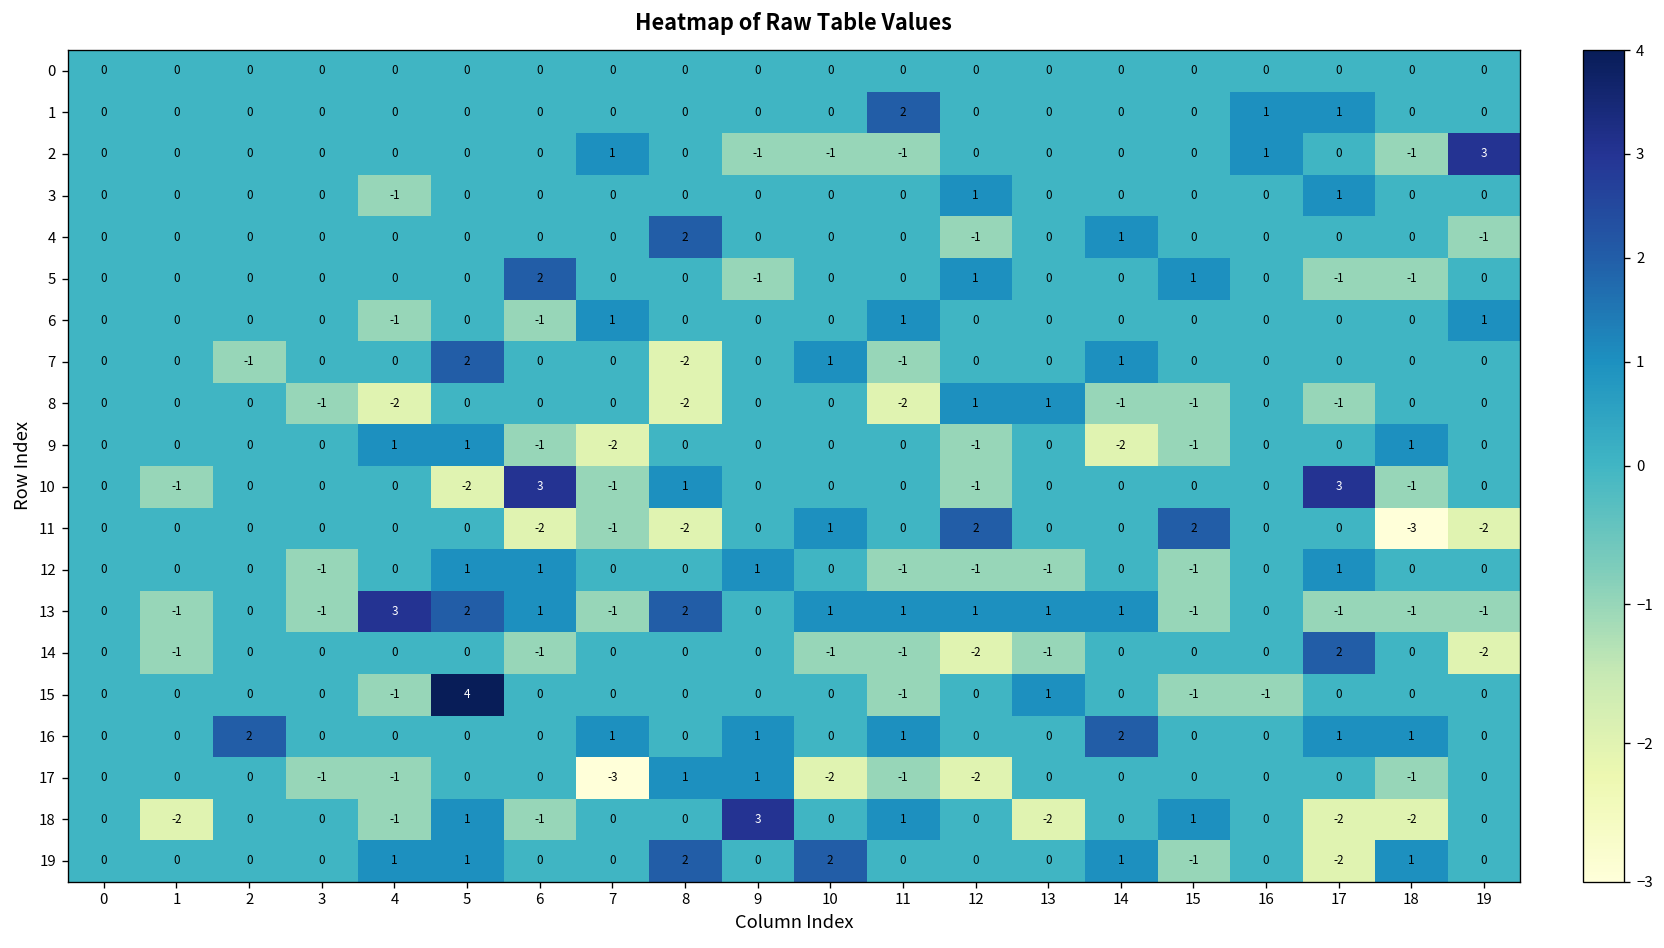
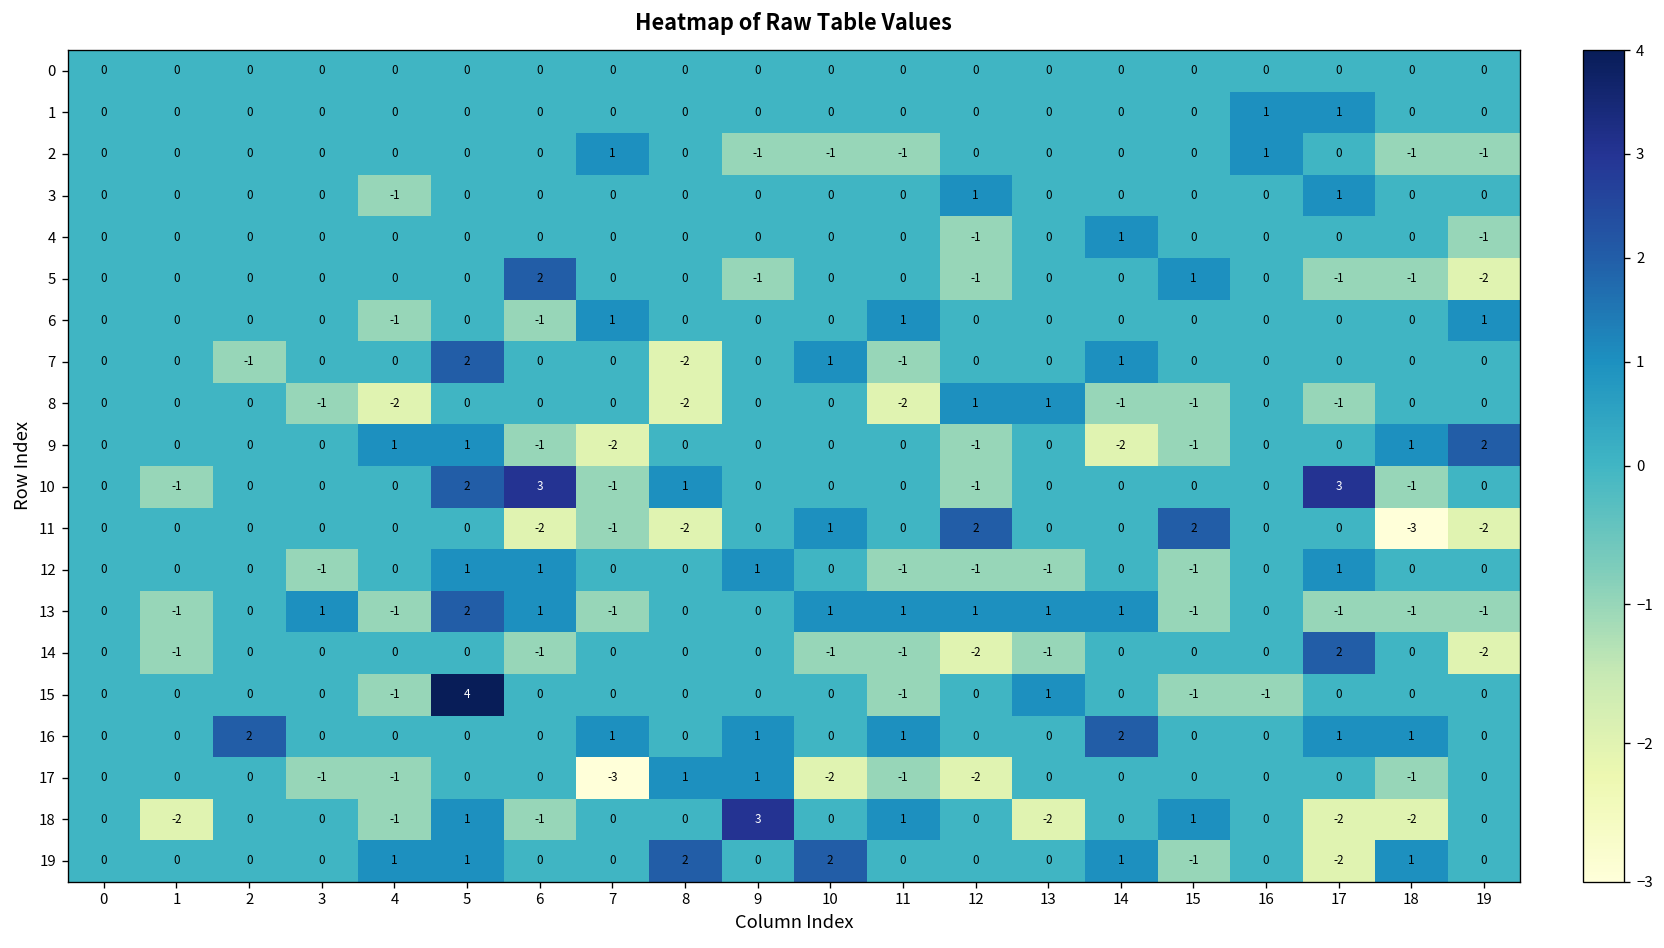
  {
    "1": {
      "0": 0,
      "1": 0,
      "2": 0,
      "3": 0,
      "4": 0,
      "5": 0,
      "6": 0,
      "7": 0,
      "8": 0,
      "9": 0,
      "10": 0,
-     "11": 2,
+     "11": 0,
      "12": 0,
      "13": 0,
      "14": 0,
      "15": 0,
      "16": 1,
      "17": 1,
      "18": 0,
      "19": 0
    },
    "2": {
      "0": 0,
      "1": 0,
      "2": 0,
      "3": 0,
      "4": 0,
      "5": 0,
      "6": 0,
      "7": 1,
      "8": 0,
      "9": -1,
      "10": -1,
      "11": -1,
      "12": 0,
      "13": 0,
      "14": 0,
      "15": 0,
      "16": 1,
      "17": 0,
      "18": -1,
-     "19": 3
+     "19": -1
    },
    "4": {
      "0": 0,
      "1": 0,
      "2": 0,
      "3": 0,
      "4": 0,
      "5": 0,
      "6": 0,
      "7": 0,
-     "8": 2,
+     "8": 0,
      "9": 0,
      "10": 0,
      "11": 0,
      "12": -1,
      "13": 0,
      "14": 1,
      "15": 0,
      "16": 0,
      "17": 0,
      "18": 0,
      "19": -1
    },
    "5": {
      "0": 0,
      "1": 0,
      "2": 0,
      "3": 0,
      "4": 0,
      "5": 0,
      "6": 2,
      "7": 0,
      "8": 0,
      "9": -1,
      "10": 0,
      "11": 0,
-     "12": 1,
+     "12": -1,
      "13": 0,
      "14": 0,
      "15": 1,
      "16": 0,
      "17": -1,
      "18": -1,
-     "19": 0
+     "19": -2
    },
    "9": {
      "0": 0,
      "1": 0,
      "2": 0,
      "3": 0,
      "4": 1,
      "5": 1,
      "6": -1,
      "7": -2,
      "8": 0,
      "9": 0,
      "10": 0,
      "11": 0,
      "12": -1,
      "13": 0,
      "14": -2,
      "15": -1,
      "16": 0,
      "17": 0,
      "18": 1,
-     "19": 0
+     "19": 2
    },
    "10": {
      "0": 0,
      "1": -1,
      "2": 0,
      "3": 0,
      "4": 0,
-     "5": -2,
+     "5": 2,
      "6": 3,
      "7": -1,
      "8": 1,
      "9": 0,
      "10": 0,
      "11": 0,
      "12": -1,
      "13": 0,
      "14": 0,
      "15": 0,
      "16": 0,
      "17": 3,
      "18": -1,
      "19": 0
    },
    "13": {
      "0": 0,
      "1": -1,
      "2": 0,
-     "3": -1,
-     "4": 3,
+     "3": 1,
+     "4": -1,
      "5": 2,
      "6": 1,
      "7": -1,
-     "8": 2,
+     "8": 0,
      "9": 0,
      "10": 1,
      "11": 1,
      "12": 1,
      "13": 1,
      "14": 1,
      "15": -1,
      "16": 0,
      "17": -1,
      "18": -1,
      "19": -1
    }
  }
